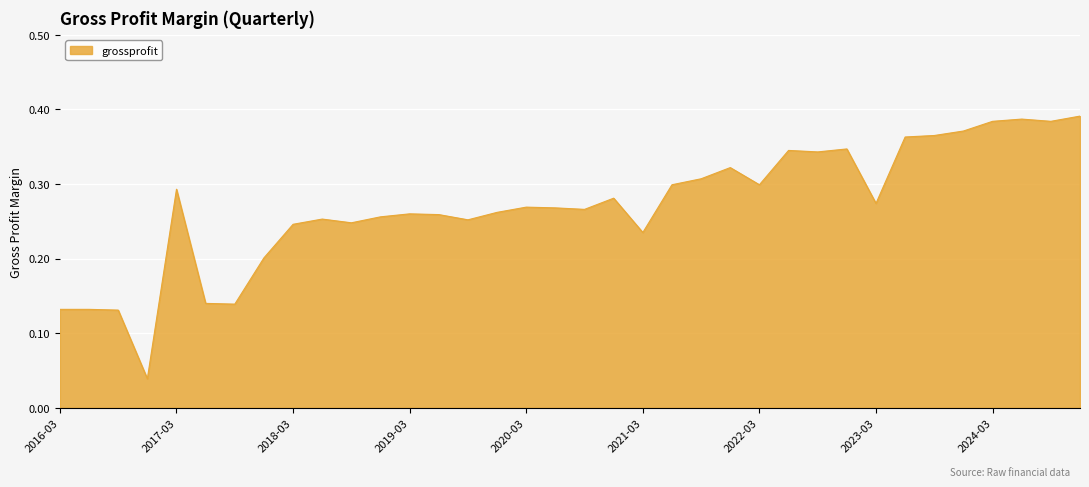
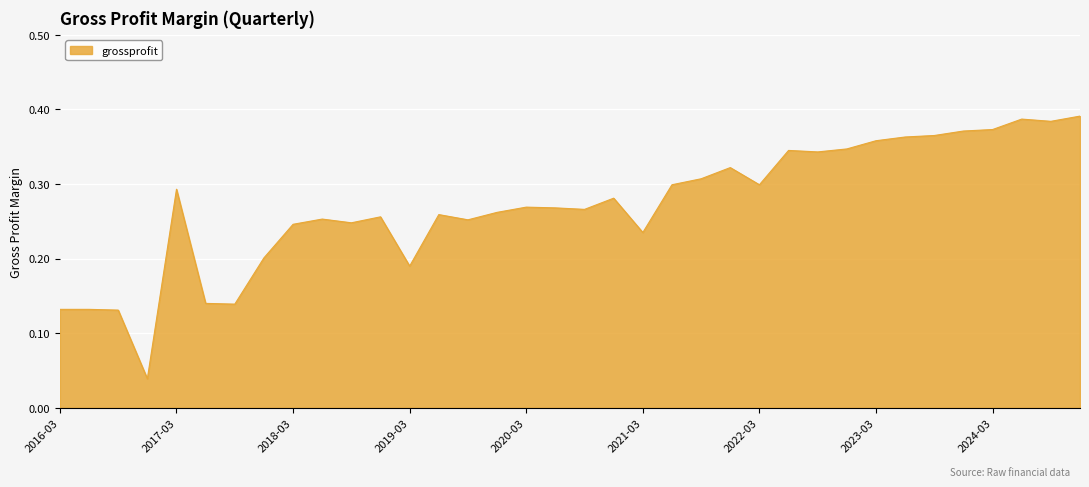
  {
    "2016-03": 0.13,
    "2017-03": 0.29,
    "2018-03": 0.25,
-   "2019-03": 0.26,
+   "2019-03": 0.19,
    "2020-03": 0.27,
    "2021-03": 0.24,
    "2022-03": 0.30,
-   "2023-03": 0.27,
-   "2024-03": 0.38
+   "2023-03": 0.36,
+   "2024-03": 0.37
  }
